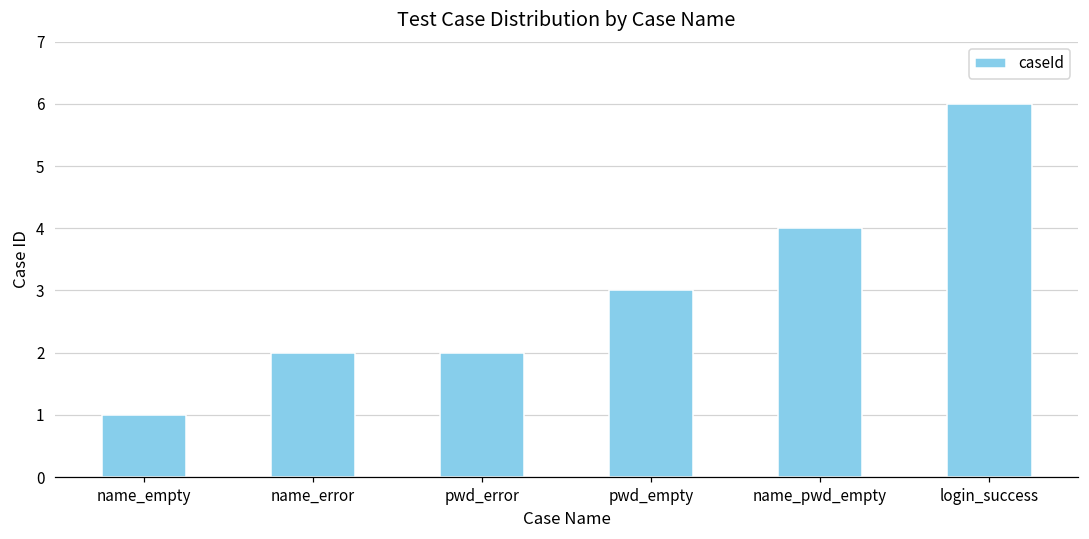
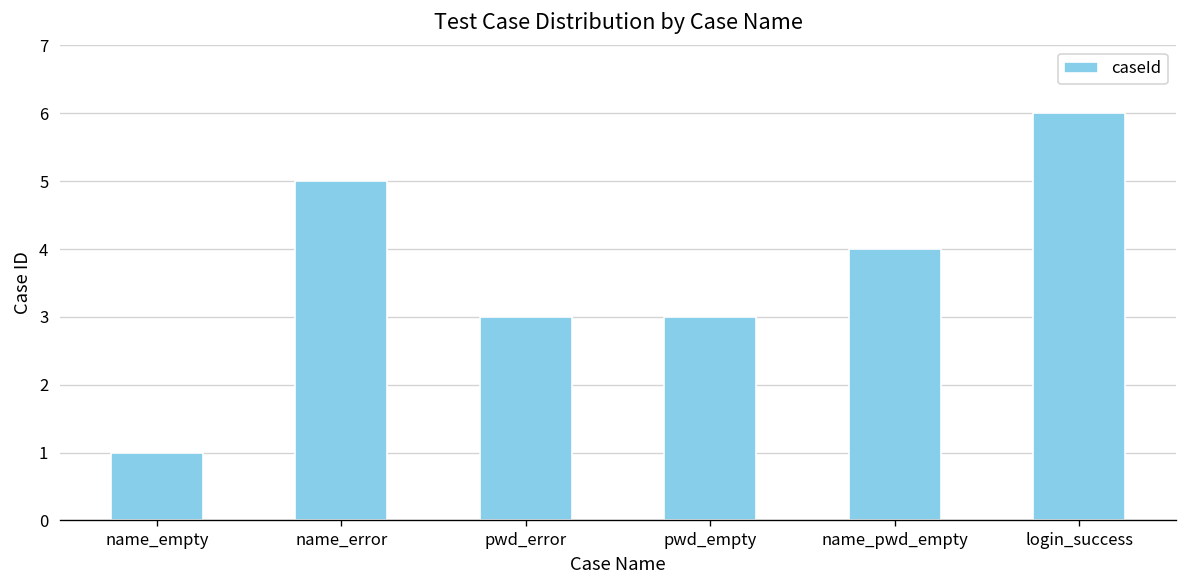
  {
    "name_empty": 1,
-   "name_error": 2,
-   "pwd_error": 2,
+   "name_error": 5,
+   "pwd_error": 3,
    "pwd_empty": 3,
    "name_pwd_empty": 4,
    "login_success": 6
  }
